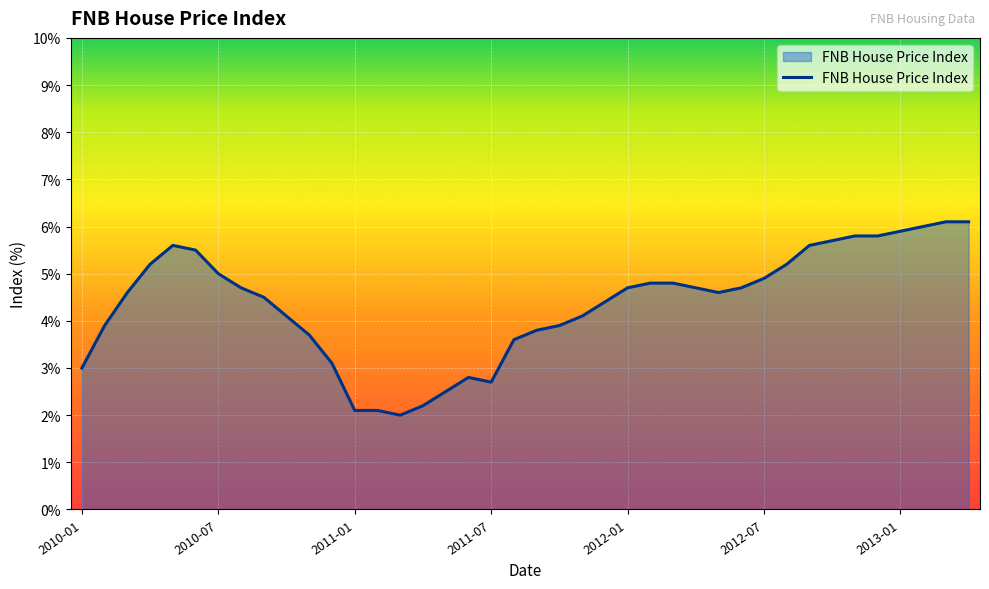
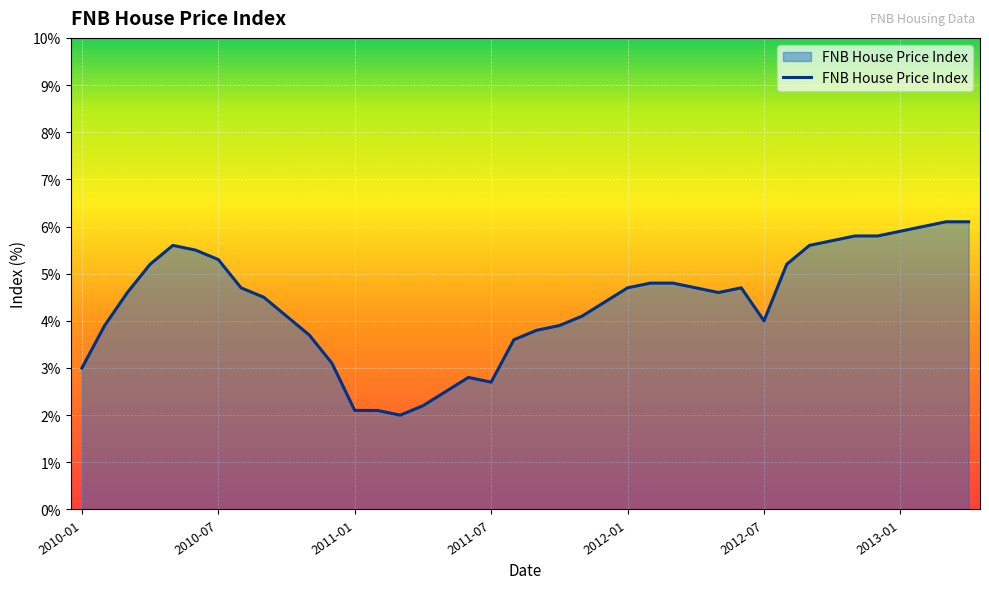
  {
    "2010-01": "3.0%",
-   "2010-07": "5.0%",
+   "2010-07": "5.3%",
    "2011-01": "2.1%",
    "2011-07": "2.7%",
    "2012-01": "4.7%",
-   "2012-07": "4.9%",
+   "2012-07": "4.0%",
    "2013-01": "5.9%"
  }
